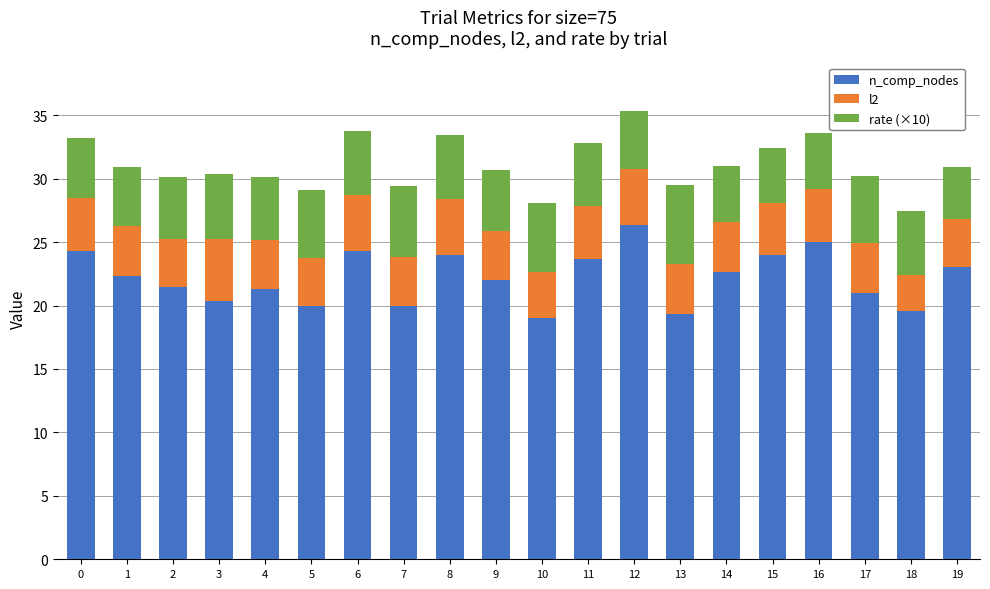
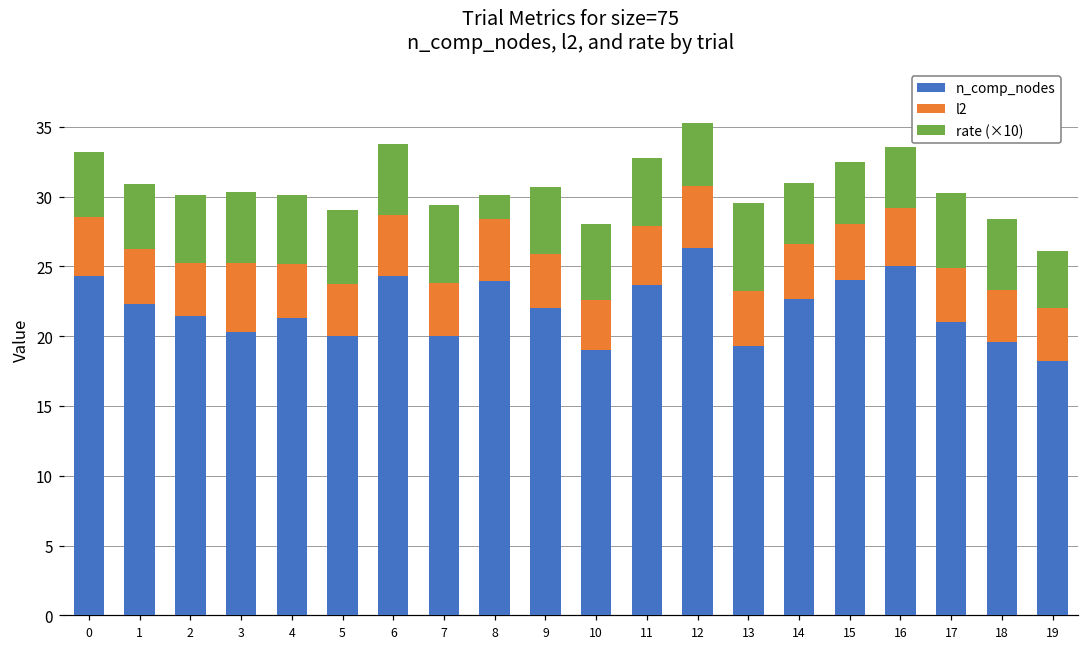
  {
    "n_comp_nodes": {
      "0": 24.3,
      "1": 22.3,
      "2": 21.4,
      "3": 20.3,
      "4": 21.3,
      "5": 20.0,
      "6": 24.3,
      "7": 20.0,
      "8": 24.0,
      "9": 22.0,
      "10": 19.0,
      "11": 23.7,
      "12": 26.3,
      "13": 19.3,
      "14": 22.7,
      "15": 24.0,
      "16": 25.0,
      "17": 21.0,
      "18": 19.6,
-     "19": 23.0
+     "19": 18.2
    },
    "l2": {
      "0": 4.2,
      "1": 3.9,
      "2": 3.8,
      "3": 4.9,
      "4": 3.8,
      "5": 3.7,
      "6": 4.4,
      "7": 3.8,
      "8": 4.4,
      "9": 3.9,
      "10": 3.6,
      "11": 4.2,
      "12": 4.4,
      "13": 3.9,
      "14": 3.9,
      "15": 4.1,
      "16": 4.2,
      "17": 3.9,
-     "18": 2.8,
+     "18": 3.8,
      "19": 3.8
    },
    "rate (×10)": {
      "0": 4.7,
      "1": 4.7,
      "2": 4.9,
      "3": 5.1,
      "4": 4.9,
      "5": 5.3,
      "6": 5.1,
      "7": 5.6,
-     "8": 5.1,
+     "8": 1.8,
      "9": 4.8,
      "10": 5.5,
      "11": 4.9,
      "12": 4.5,
      "13": 6.3,
      "14": 4.4,
      "15": 4.4,
      "16": 4.4,
      "17": 5.3,
      "18": 5.1,
      "19": 4.1
    }
  }
